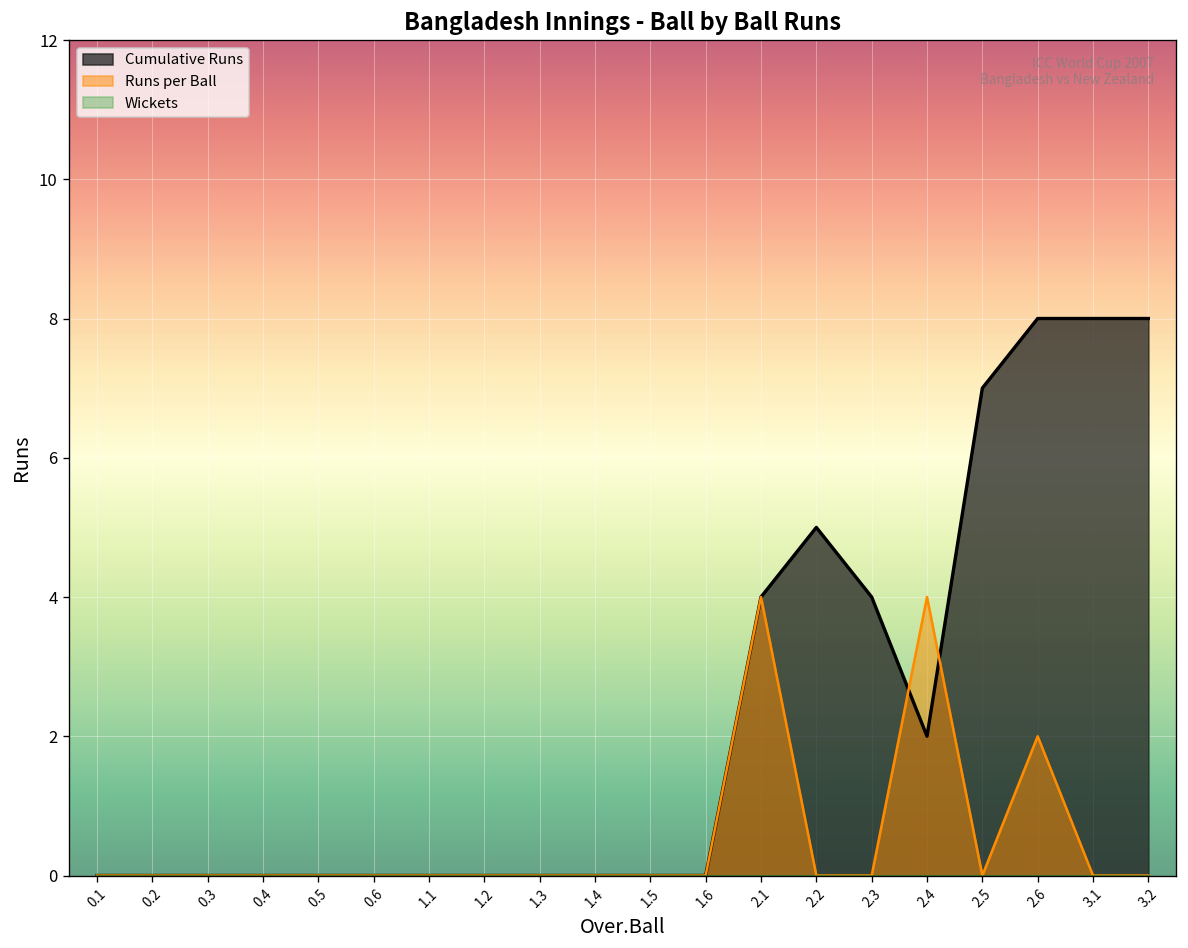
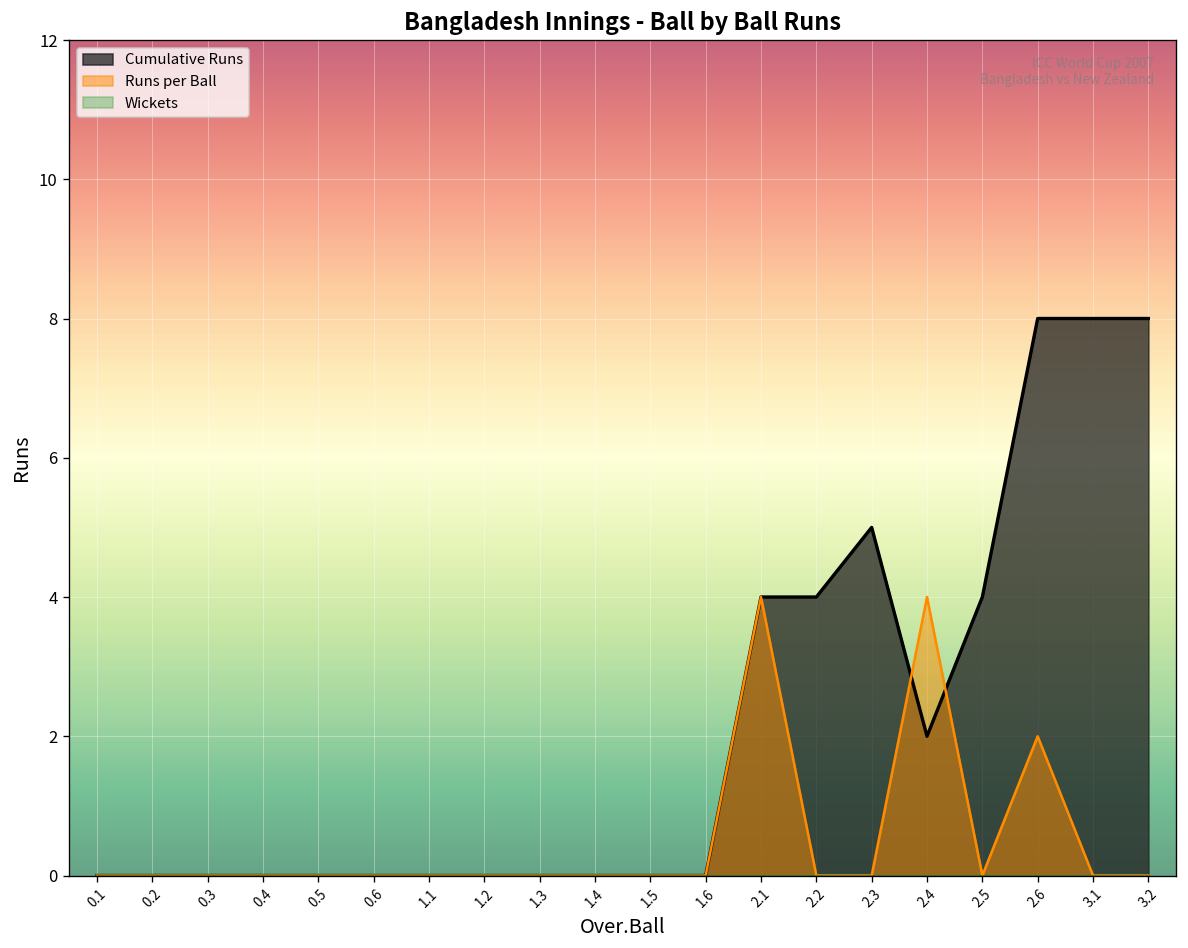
  {
    "Cumulative Runs": {
-     "2.2": 5,
-     "2.3": 4,
+     "2.2": 4,
+     "2.3": 5,
      "2.4": 2,
-     "2.5": 7,
+     "2.5": 4,
      "2.6": 8,
      "3.1": 8,
      "3.2": 8
    },
    "Runs per Ball": {
      "2.4": 4,
      "2.6": 2
    },
    "Wickets": {
      "2.1": 0,
      "2.4": 0,
      "2.6": 0
    }
  }
